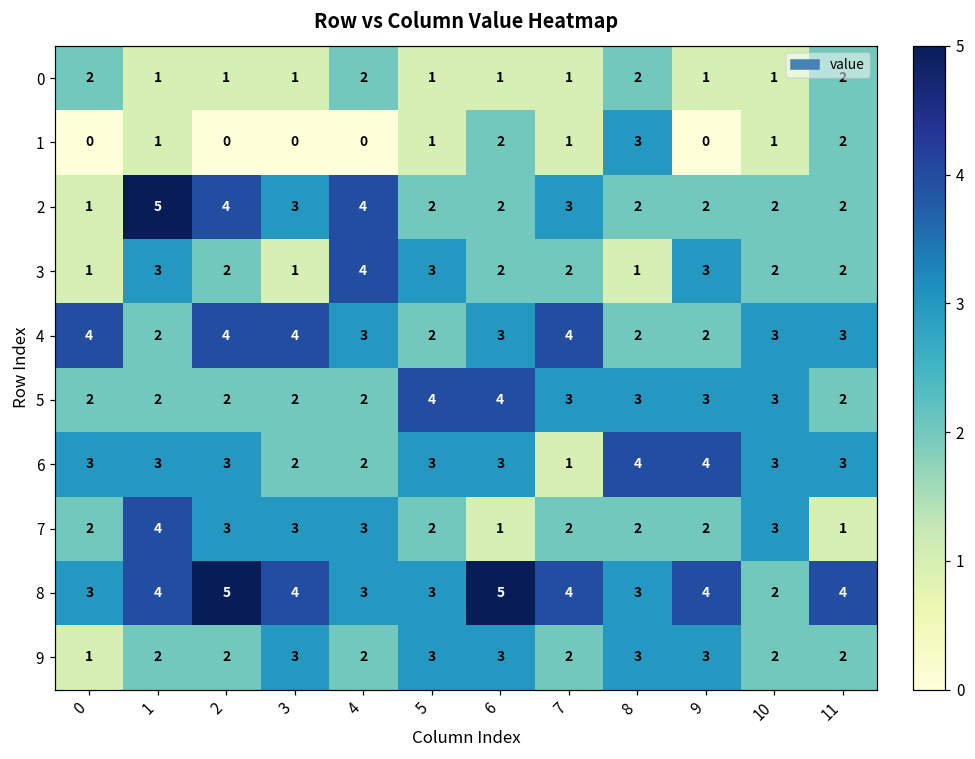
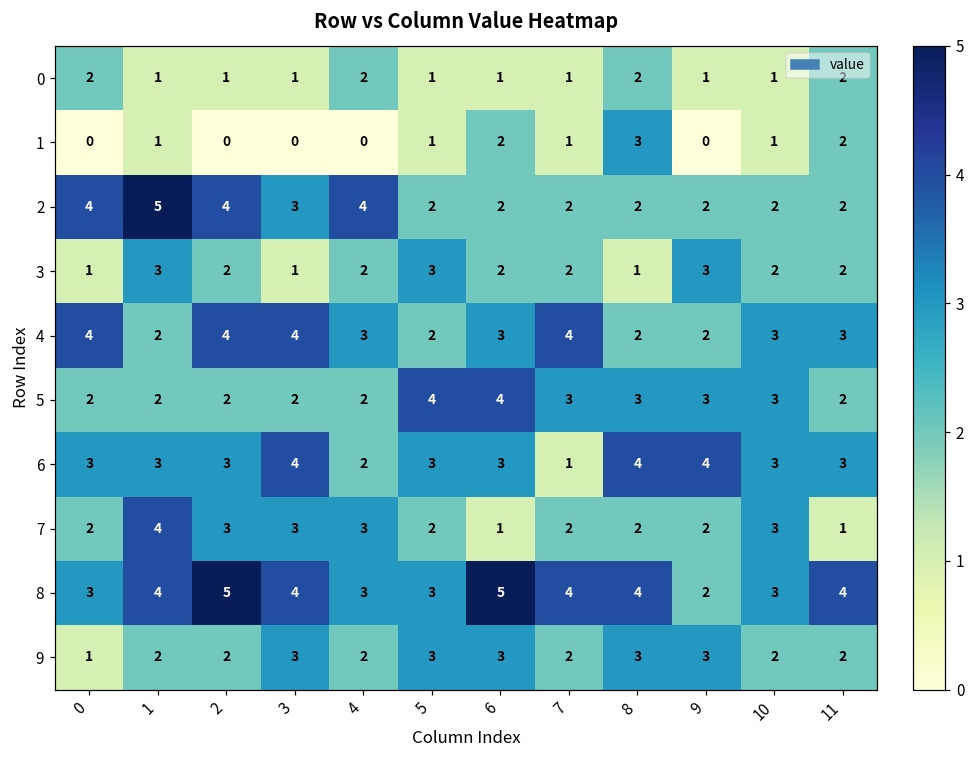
  {
    "0": {
      "0": 2,
      "1": 1,
      "2": 1,
      "3": 1,
      "4": 2,
      "5": 1,
      "6": 1,
      "7": 1,
      "8": 2,
      "9": 1,
      "10": 1
    },
    "1": {
      "0": 0,
      "1": 1,
      "2": 0,
      "3": 0,
      "4": 0,
      "5": 1,
      "6": 2,
      "7": 1,
      "8": 3,
      "9": 0,
      "10": 1,
      "11": 2
    },
    "2": {
-     "0": 1,
+     "0": 4,
      "1": 5,
      "2": 4,
      "3": 3,
      "4": 4,
      "5": 2,
      "6": 2,
-     "7": 3,
+     "7": 2,
      "8": 2,
      "9": 2,
      "10": 2,
      "11": 2
    },
    "3": {
      "0": 1,
      "1": 3,
      "2": 2,
      "3": 1,
-     "4": 4,
+     "4": 2,
      "5": 3,
      "6": 2,
      "7": 2,
      "8": 1,
      "9": 3,
      "10": 2,
      "11": 2
    },
    "4": {
      "0": 4,
      "1": 2,
      "2": 4,
      "3": 4,
      "4": 3,
      "5": 2,
      "6": 3,
      "7": 4,
      "8": 2,
      "9": 2,
      "10": 3,
      "11": 3
    },
    "5": {
      "0": 2,
      "1": 2,
      "2": 2,
      "3": 2,
      "4": 2,
      "5": 4,
      "6": 4,
      "7": 3,
      "8": 3,
      "9": 3,
      "10": 3,
      "11": 2
    },
    "6": {
      "0": 3,
      "1": 3,
      "2": 3,
-     "3": 2,
+     "3": 4,
      "4": 2,
      "5": 3,
      "6": 3,
      "7": 1,
      "8": 4,
      "9": 4,
      "10": 3,
      "11": 3
    },
    "7": {
      "0": 2,
      "1": 4,
      "2": 3,
      "3": 3,
      "4": 3,
      "5": 2,
      "6": 1,
      "7": 2,
      "8": 2,
      "9": 2,
      "10": 3,
      "11": 1
    },
    "8": {
      "0": 3,
      "1": 4,
      "2": 5,
      "3": 4,
      "4": 3,
      "5": 3,
      "6": 5,
      "7": 4,
-     "8": 3,
-     "9": 4,
-     "10": 2,
+     "8": 4,
+     "9": 2,
+     "10": 3,
      "11": 4
    },
    "9": {
      "0": 1,
      "1": 2,
      "2": 2,
      "3": 3,
      "4": 2,
      "5": 3,
      "6": 3,
      "7": 2,
      "8": 3,
      "9": 3,
      "10": 2,
      "11": 2
    }
  }
